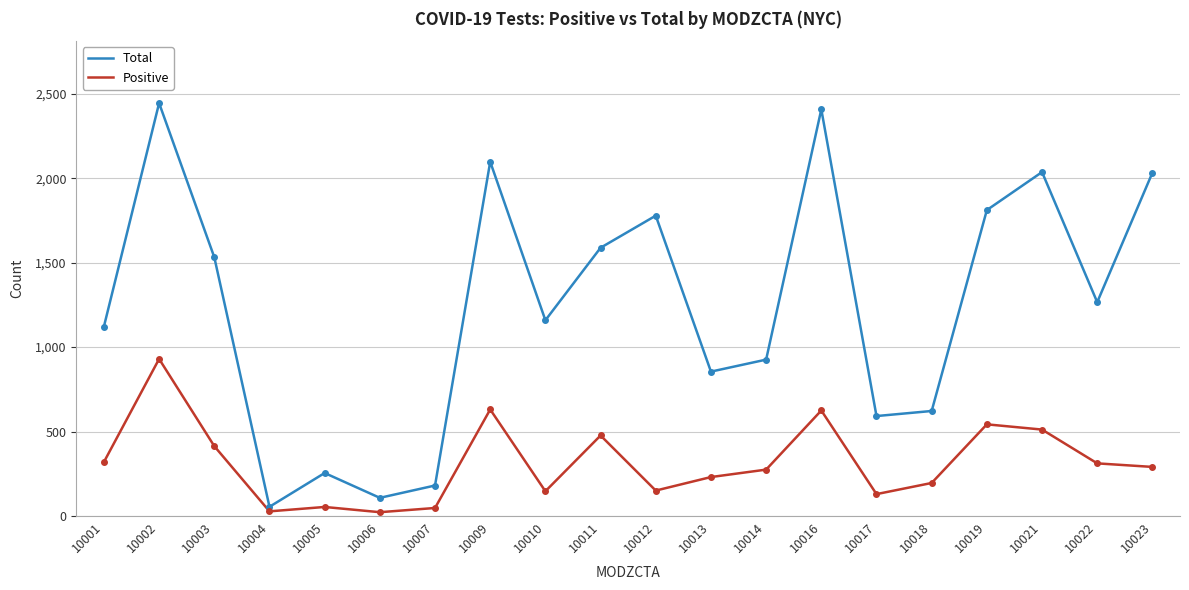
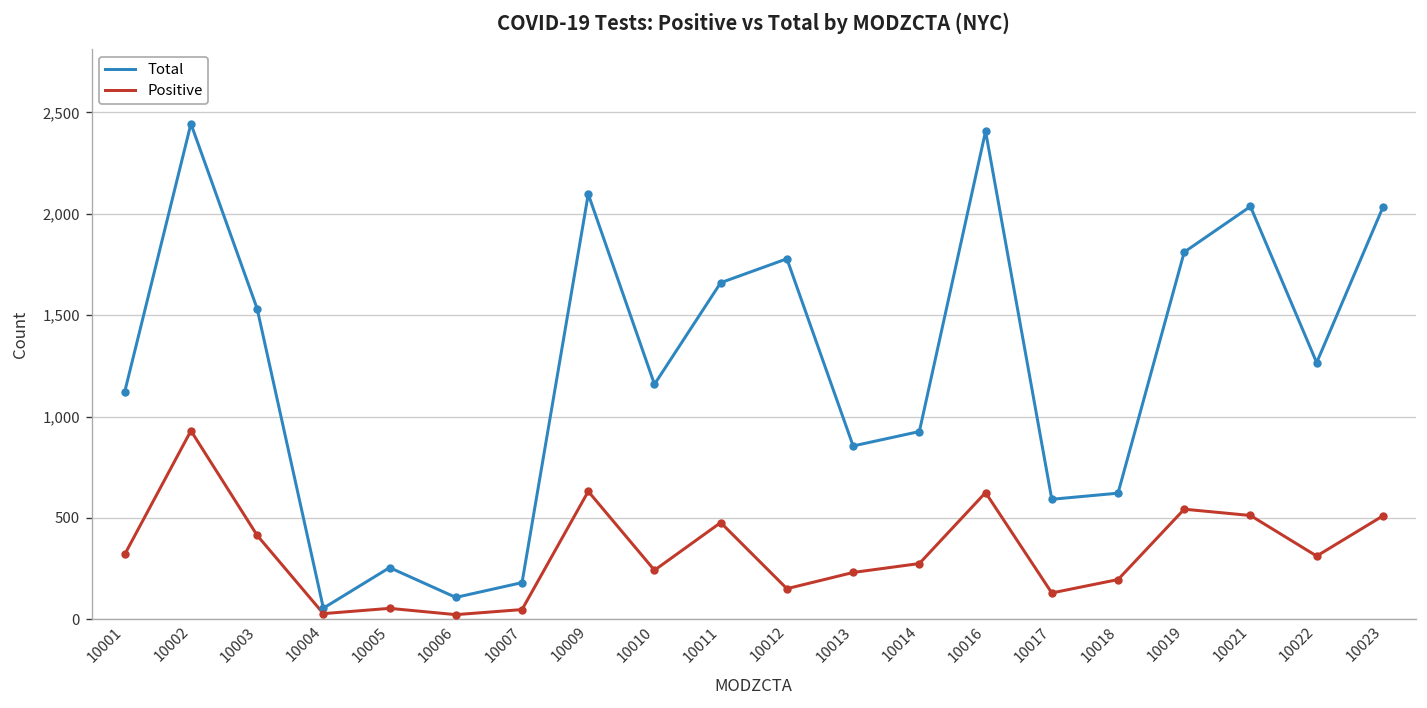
  {
    "Total": {
      "10001": "1,120",
      "10002": "2,440",
      "10003": "1,530",
      "10004": "60",
      "10005": "260",
      "10006": "110",
      "10007": "180",
      "10009": "2,100",
      "10010": "1,160",
-     "10011": "1,590",
+     "10011": "1,660",
      "10012": "1,780",
      "10013": "860",
      "10014": "930",
      "10016": "2,410",
      "10017": "590",
      "10018": "620",
      "10019": "1,810",
      "10021": "2,040",
      "10022": "1,270",
      "10023": "2,030"
    },
    "Positive": {
      "10001": "320",
      "10002": "930",
      "10003": "410",
      "10004": "30",
      "10005": "50",
      "10006": "20",
      "10007": "50",
      "10009": "630",
-     "10010": "150",
+     "10010": "240",
      "10011": "480",
      "10012": "150",
      "10013": "230",
      "10014": "280",
      "10016": "630",
      "10017": "130",
      "10018": "200",
      "10019": "540",
      "10021": "510",
      "10022": "310",
-     "10023": "290"
+     "10023": "510"
    }
  }
